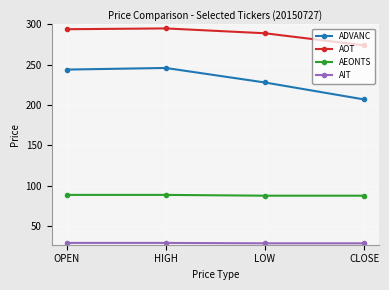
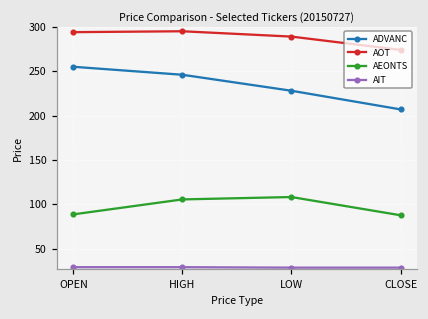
  {
    "ADVANC": {
-     "OPEN": 240,
+     "OPEN": 260,
      "HIGH": 250,
      "LOW": 230,
      "CLOSE": 210
    },
    "AOT": {
      "OPEN": 290,
      "HIGH": 300,
      "LOW": 290
    },
    "AEONTS": {
      "OPEN": 90,
-     "HIGH": 90,
-     "LOW": 90,
+     "HIGH": 110,
+     "LOW": 110,
      "CLOSE": 90
    },
    "AIT": {
      "OPEN": 30,
      "HIGH": 30,
      "LOW": 30,
      "CLOSE": 30
    }
  }
